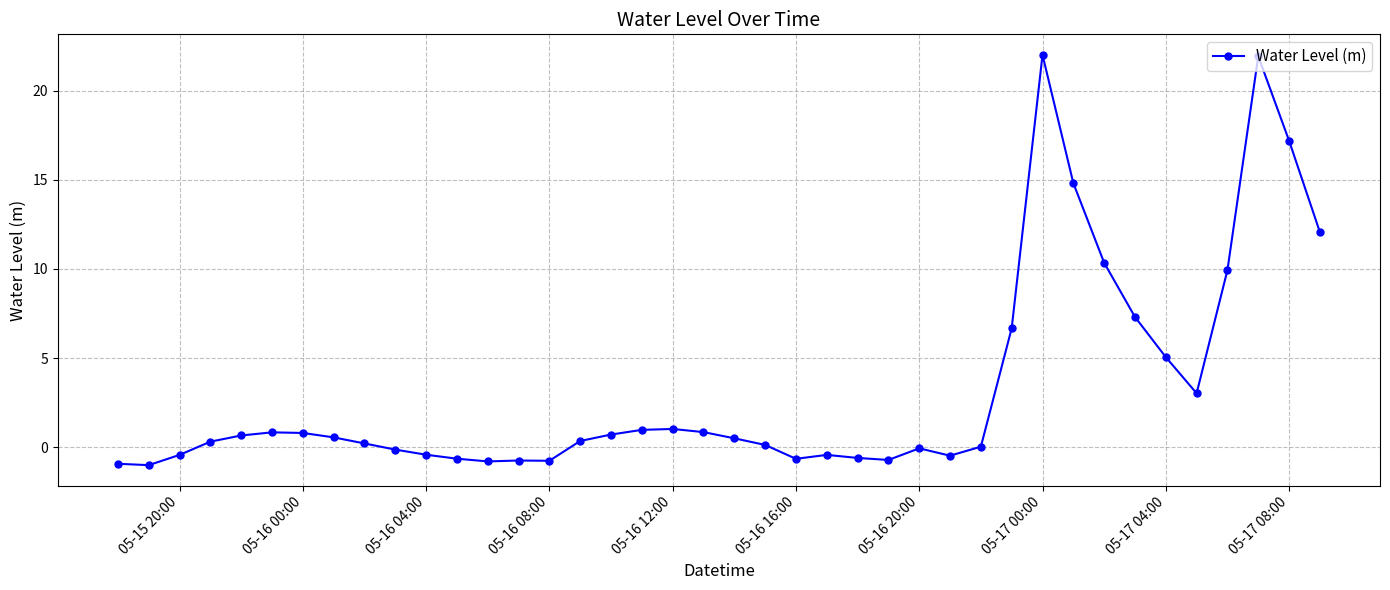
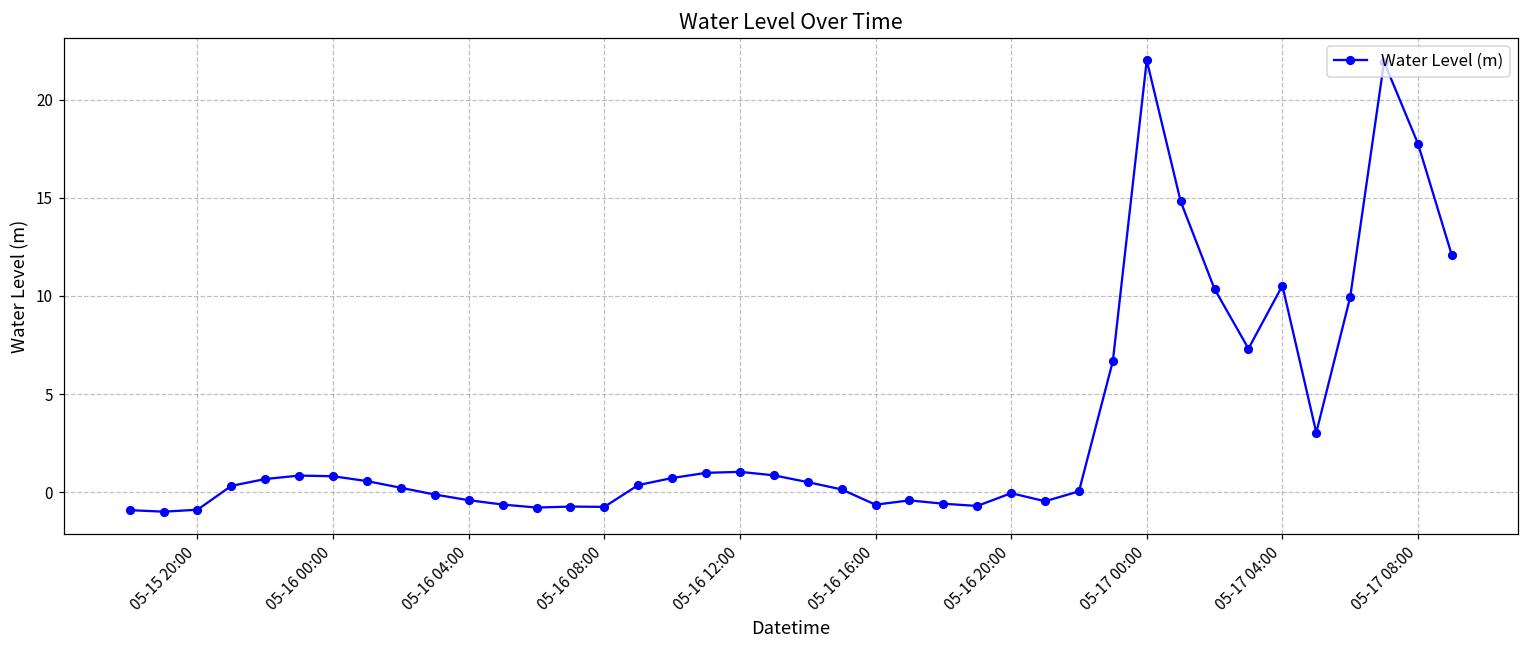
  {
-   "05-15 20:00": -0.4,
+   "05-15 20:00": -0.9,
    "05-16 00:00": 0.8,
    "05-16 04:00": -0.4,
    "05-16 08:00": -0.7,
    "05-16 12:00": 1.0,
    "05-16 16:00": -0.6,
    "05-16 20:00": -0.1,
    "05-17 00:00": 22.0,
-   "05-17 04:00": 5.1,
-   "05-17 08:00": 17.2
+   "05-17 04:00": 10.5,
+   "05-17 08:00": 17.8
  }
